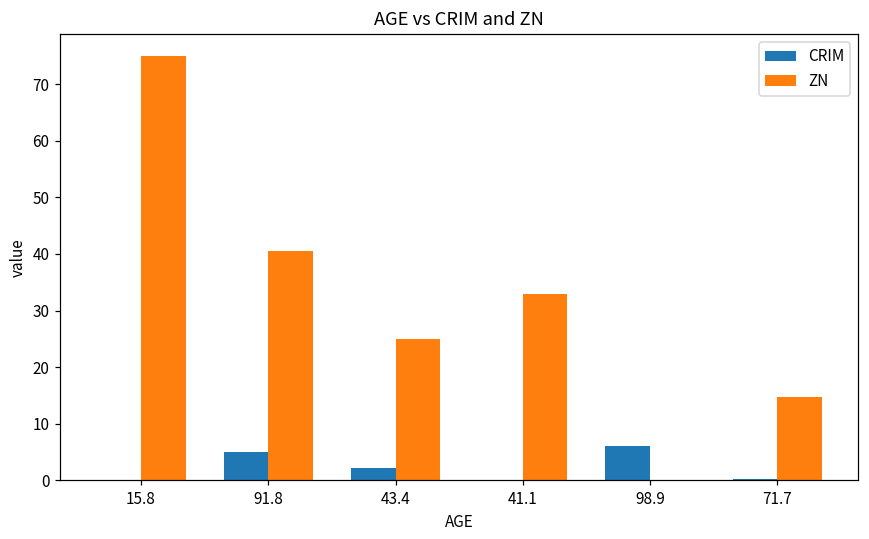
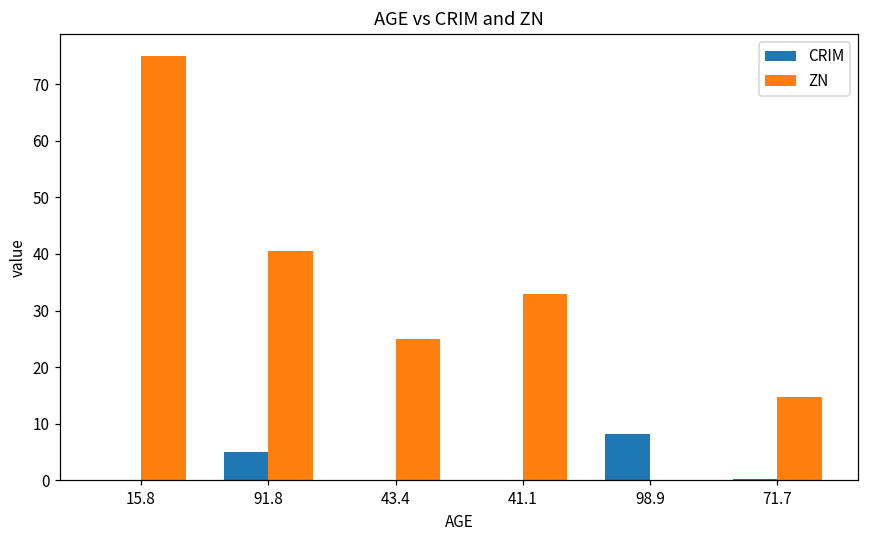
  {
    "CRIM": {
      "91.8": 5,
-     "43.4": 2,
-     "98.9": 6
+     "43.4": 0,
+     "98.9": 8
    },
    "ZN": {
      "15.8": 75,
      "91.8": 41,
      "43.4": 25,
      "41.1": 33,
      "98.9": 0,
      "71.7": 15
    }
  }
